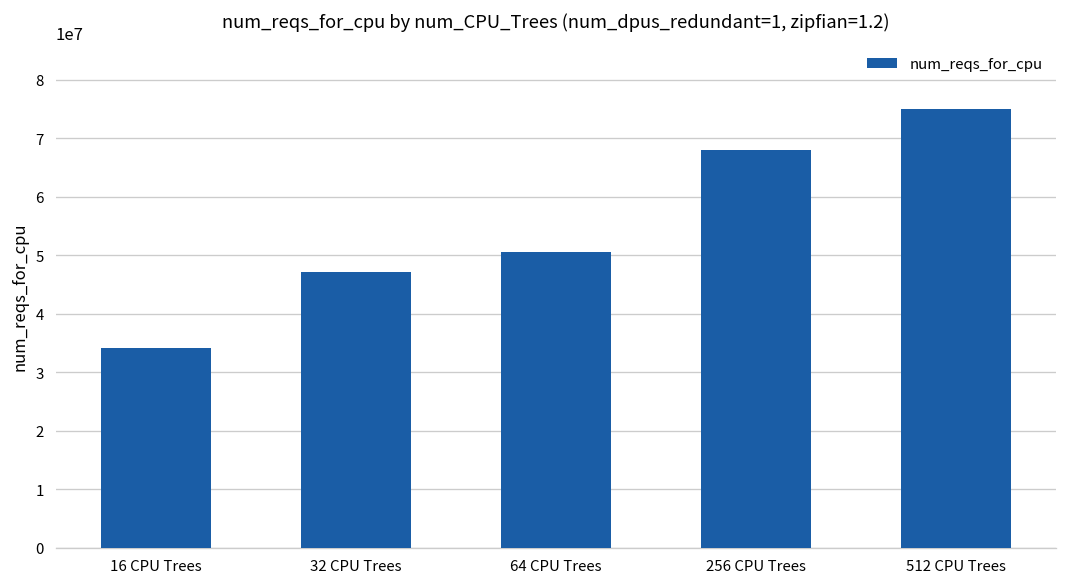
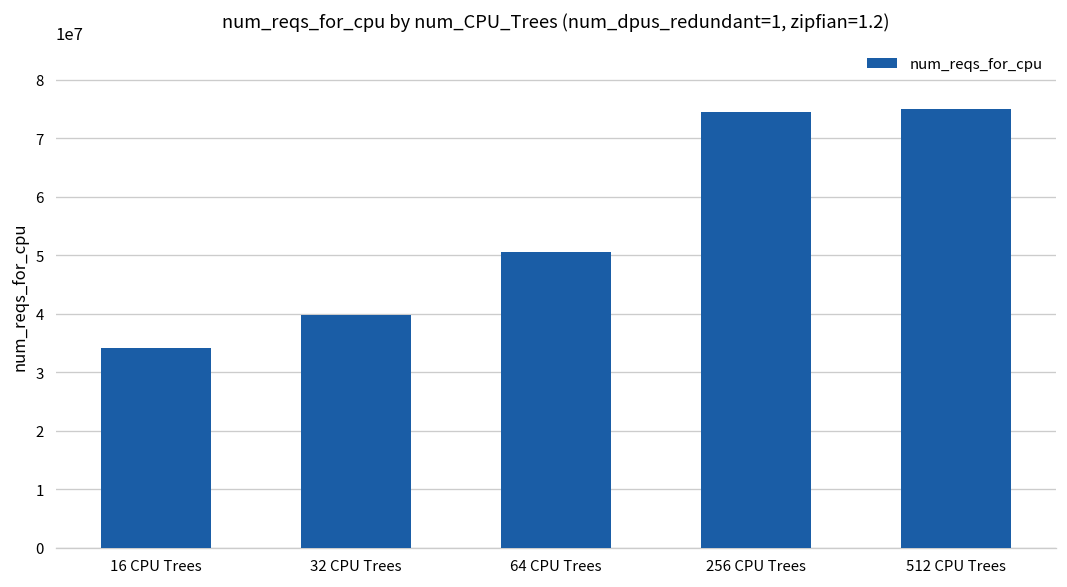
  {
    "16 CPU Trees": 34000000,
-   "32 CPU Trees": 47000000,
+   "32 CPU Trees": 40000000,
    "64 CPU Trees": 51000000,
-   "256 CPU Trees": 68000000,
+   "256 CPU Trees": 74000000,
    "512 CPU Trees": 75000000
  }
